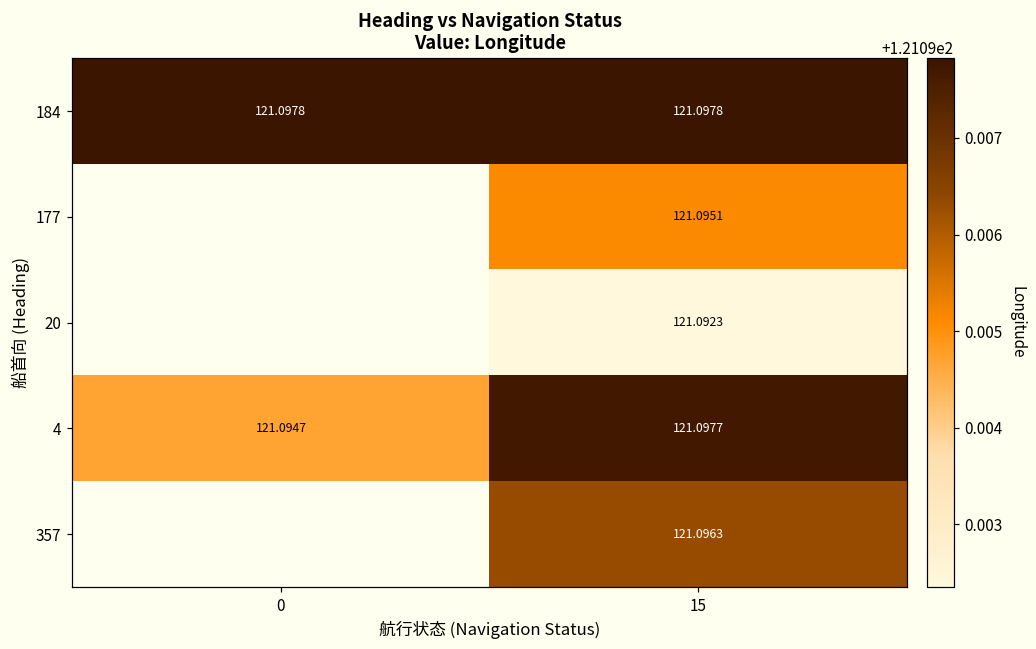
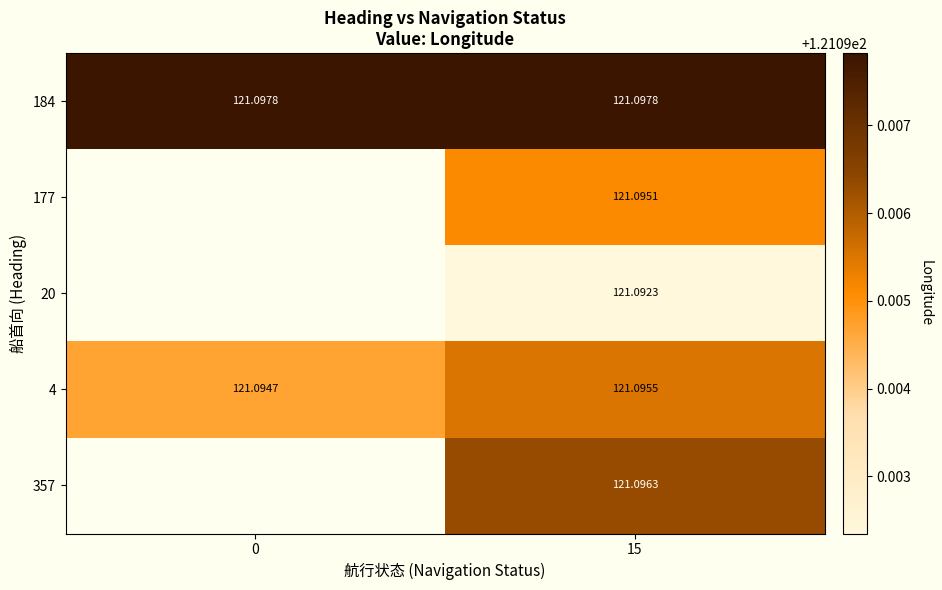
  {
    "184": {
      "0": 121.0978,
      "15": 121.0978
    },
    "177": {
      "15": 121.0951
    },
    "20": {
      "15": 121.0923
    },
    "4": {
      "0": 121.0947,
-     "15": 121.0977
+     "15": 121.0955
    },
    "357": {
      "15": 121.0963
    }
  }
